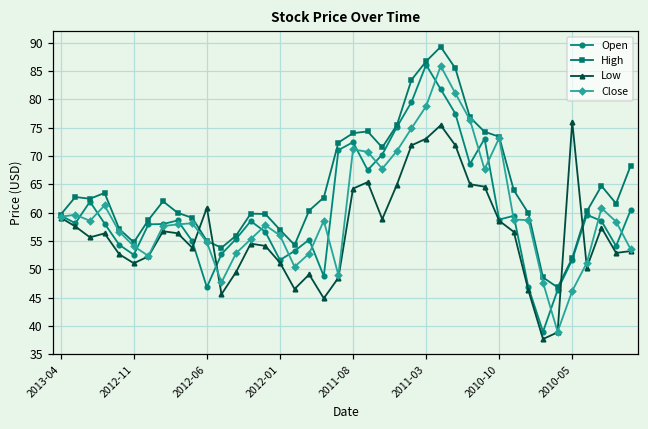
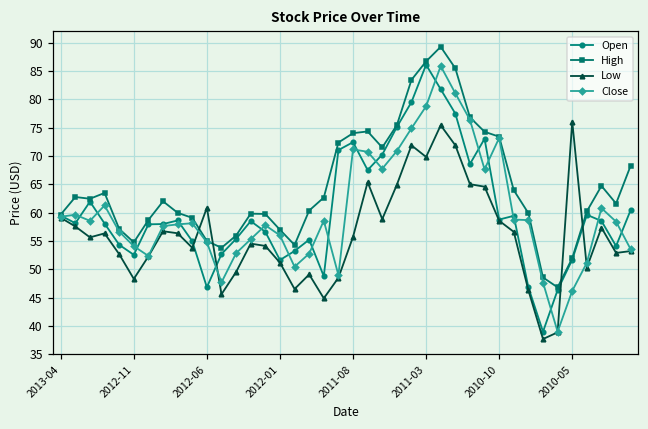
  {
    "Low": {
-     "2012-11": 51,
+     "2012-11": 48,
      "2012-06": 61,
-     "2011-08": 64,
-     "2011-03": 73,
+     "2011-08": 56,
+     "2011-03": 70,
      "2010-05": 76
    }
  }
